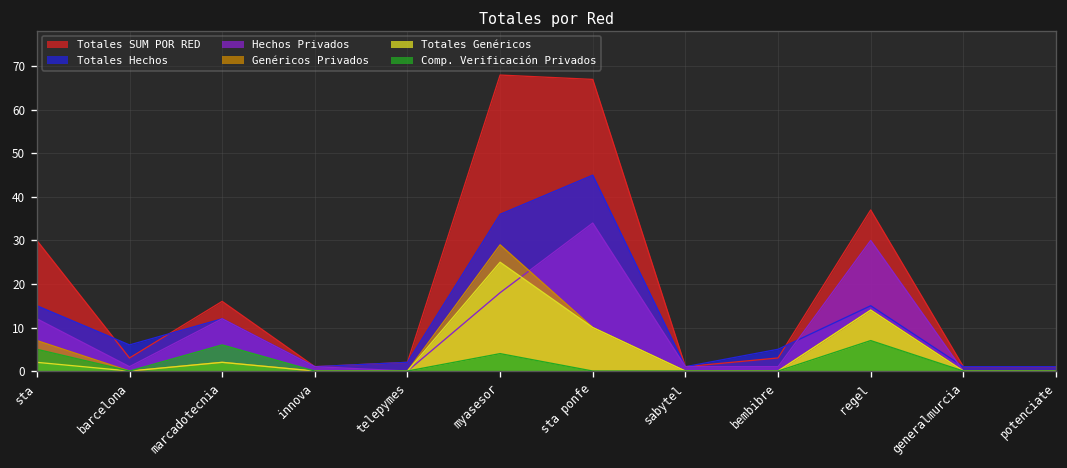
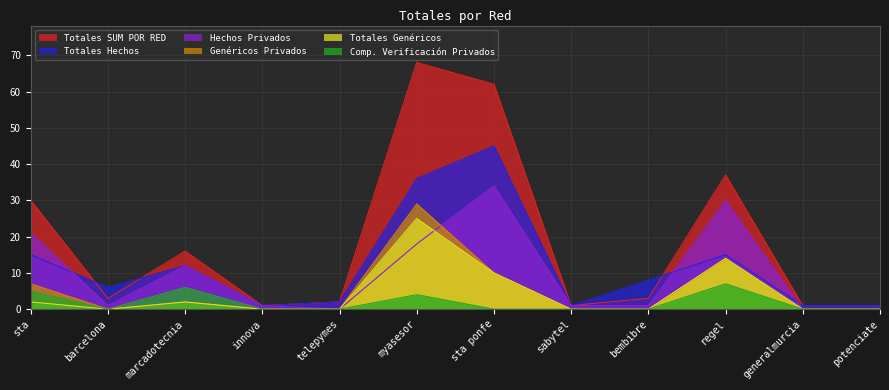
  {
    "Totales SUM POR RED": {
      "sta": 30,
      "barcelona": 3,
      "marcadotecnia": 16,
      "myasesor": 68,
-     "sta ponfe": 67,
+     "sta ponfe": 62,
      "bembibre": 3,
      "regel": 37
    },
    "Totales Hechos": {
      "sta": 15,
      "barcelona": 6,
      "myasesor": 36,
      "sta ponfe": 45,
-     "bembibre": 5,
+     "bembibre": 8,
      "regel": 15
    },
    "Hechos Privados": {
-     "sta": 12,
+     "sta": 21,
      "barcelona": 1,
      "myasesor": 18,
      "sta ponfe": 34,
      "bembibre": 1,
      "regel": 30
    },
    "Genéricos Privados": {
      "sta": 7,
      "myasesor": 29
    },
    "Totales Genéricos": {
      "sta": 2,
      "myasesor": 25
    },
    "Comp. Verificación Privados": {
      "sta": 5,
      "marcadotecnia": 6,
      "myasesor": 4,
      "sta ponfe": 0,
      "regel": 7
    }
  }
